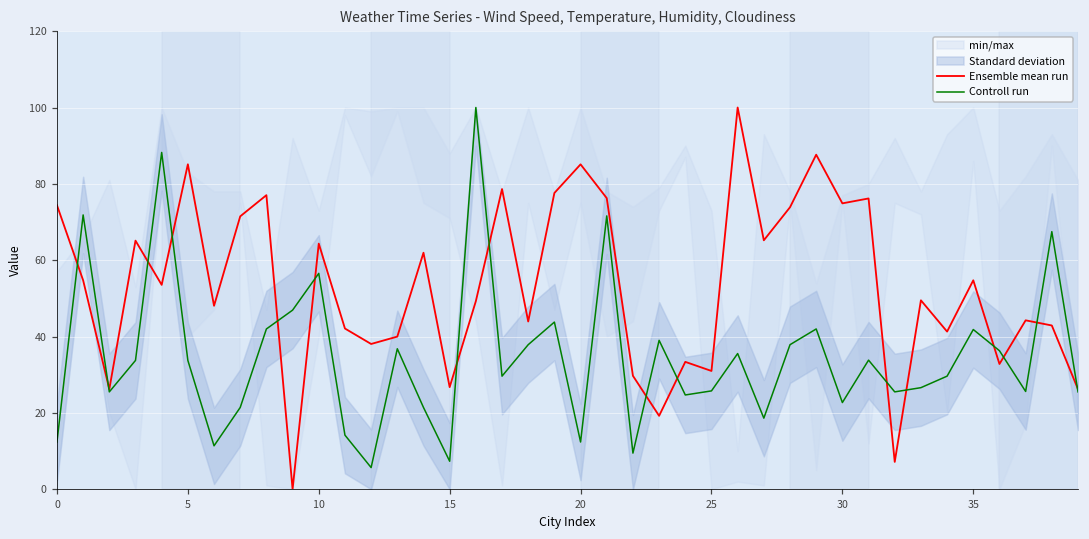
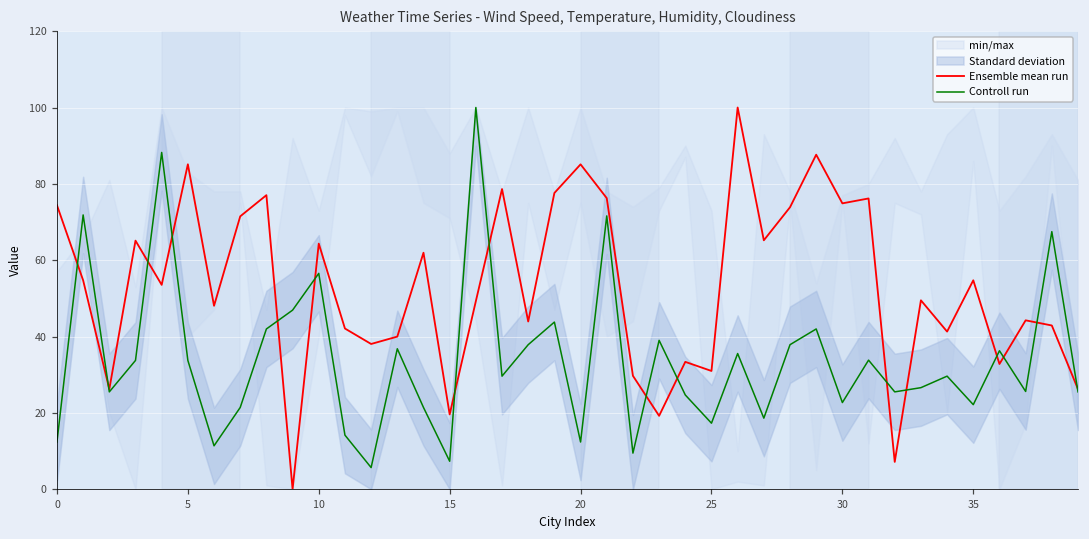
  {
    "Ensemble mean run": {
      "0": 74,
      "5": 85,
      "10": 64,
-     "15": 27,
+     "15": 20,
      "20": 85,
      "25": 31,
      "30": 75,
      "35": 55
    },
    "Controll run": {
      "0": 12,
      "5": 34,
      "10": 57,
      "15": 7,
      "20": 12,
-     "25": 26,
+     "25": 17,
      "30": 23,
-     "35": 42
+     "35": 22
    }
  }
